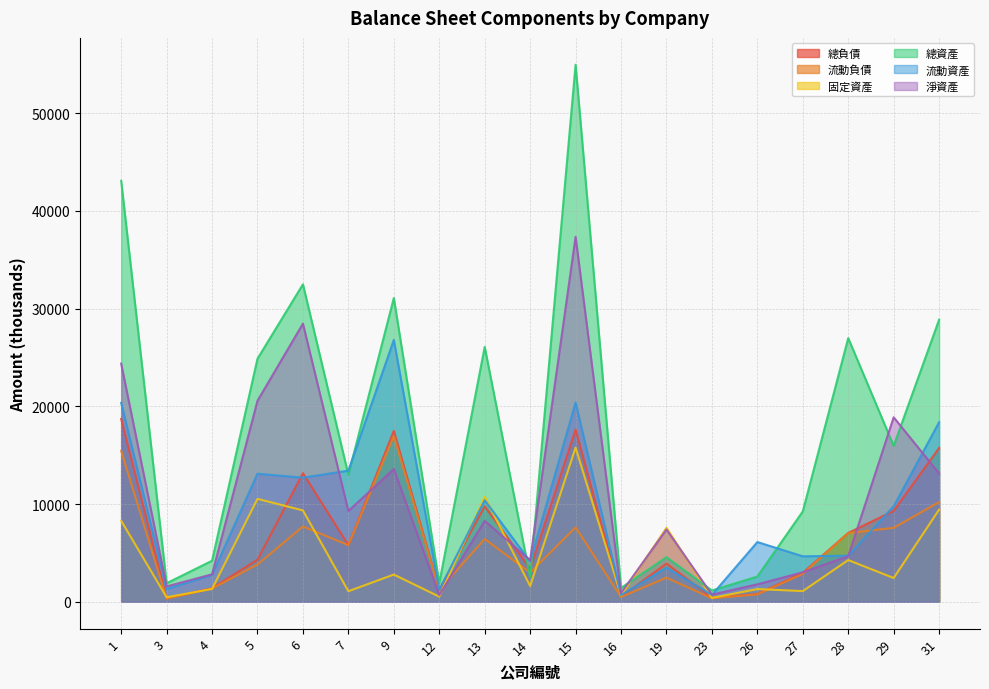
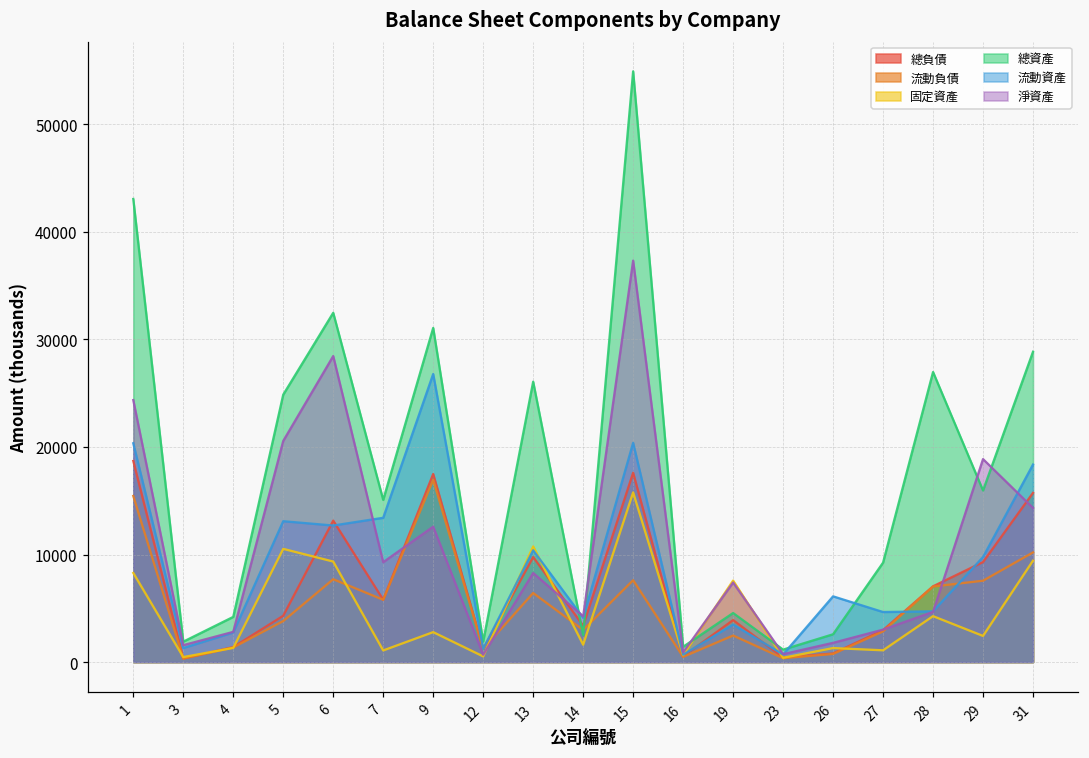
  {
    "固定資產": {
      "1": 8000,
      "5": 11000,
      "6": 9000,
      "7": 1000,
      "9": 3000,
      "13": 11000,
      "14": 2000,
      "15": 16000,
      "26": 1000,
      "27": 1000,
      "28": 4000,
      "29": 2000,
      "31": 9000
    },
    "總資產": {
      "1": 43000,
      "3": 2000,
      "4": 4000,
      "5": 25000,
      "6": 32000,
-     "7": 13000,
+     "7": 15000,
      "9": 31000,
      "12": 2000,
      "13": 26000,
      "14": 3000,
      "15": 55000,
      "16": 1000,
      "19": 5000,
      "23": 1000,
      "26": 3000,
      "27": 9000,
      "28": 27000,
      "29": 16000,
      "31": 29000
    },
    "流動資產": {
      "1": 20000,
      "3": 1000,
      "5": 13000,
      "6": 13000,
      "7": 13000,
      "9": 27000,
      "13": 10000,
      "15": 20000,
      "19": 3000,
      "26": 6000,
      "27": 5000,
      "29": 10000,
      "31": 18000
    },
    "淨資產": {
      "1": 24000,
      "3": 2000,
      "5": 21000,
      "6": 28000,
      "7": 9000,
-     "9": 14000,
+     "9": 13000,
      "13": 8000,
      "15": 37000,
      "26": 2000,
      "29": 19000,
-     "31": 13000
+     "31": 14000
    }
  }
